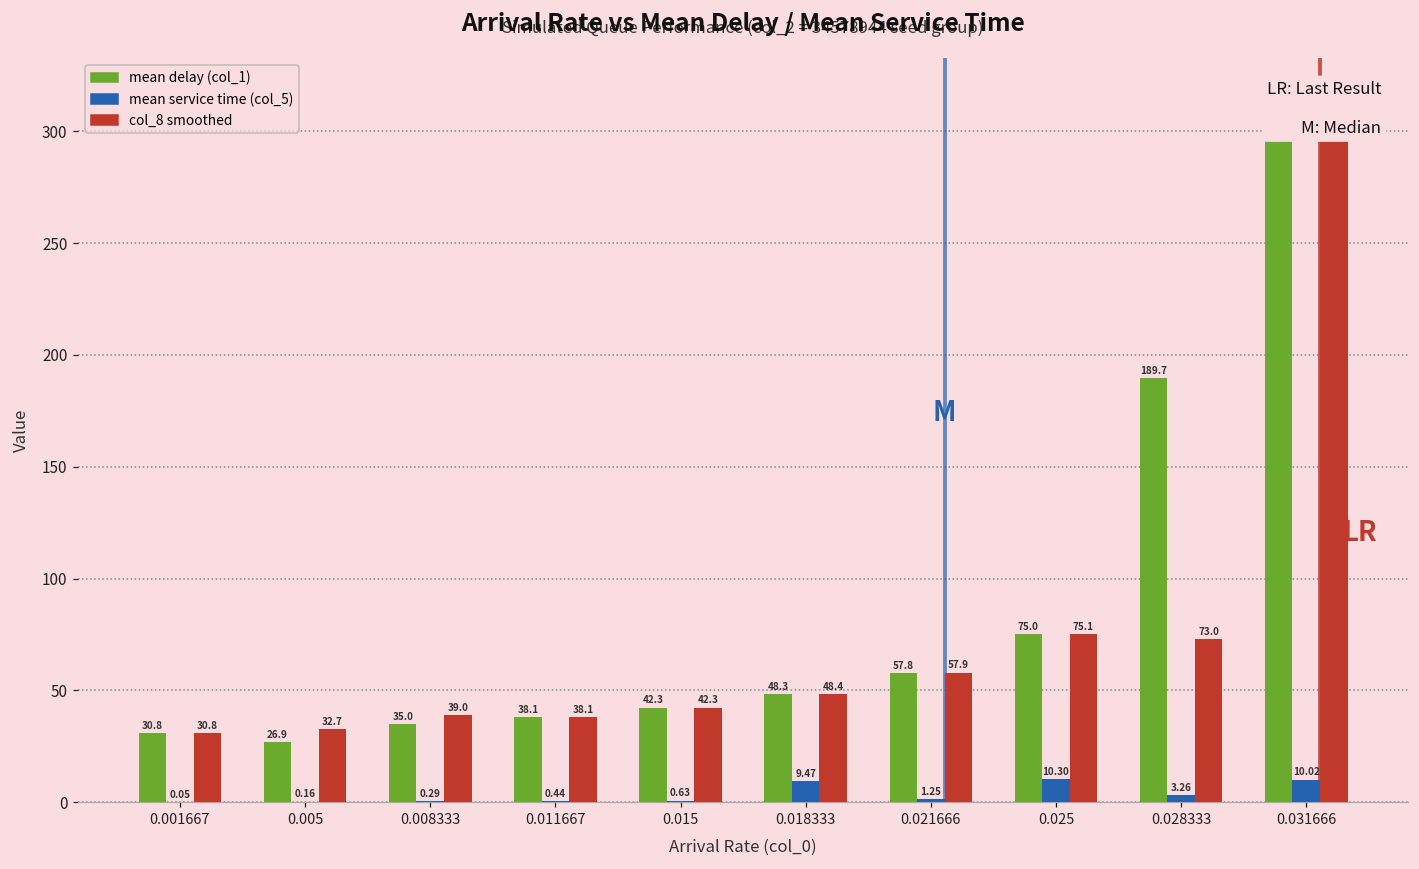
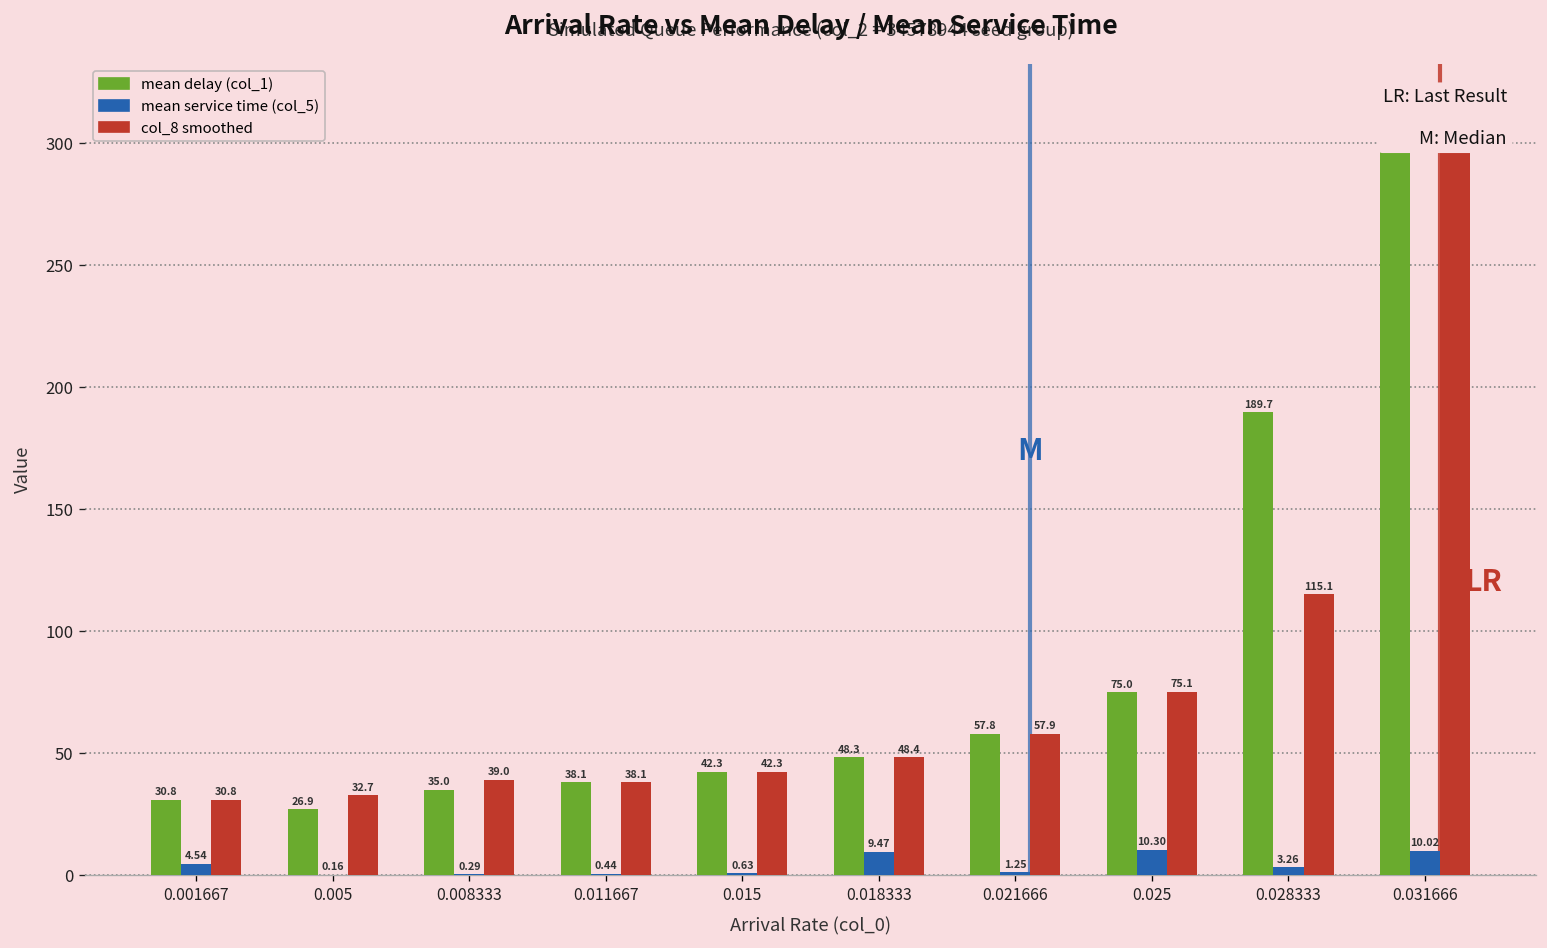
  {
    "mean delay (col_1)": {
      "0.001667": 30.8,
      "0.005": 26.9,
      "0.008333": 35.0,
      "0.011667": 38.1,
      "0.015": 42.3,
      "0.018333": 48.3,
      "0.021666": 57.8,
      "0.025": 75.0,
      "0.028333": 189.7
    },
    "mean service time (col_5)": {
-     "0.001667": 0.05,
+     "0.001667": 4.54,
      "0.005": 0.16,
      "0.008333": 0.29,
      "0.011667": 0.44,
      "0.015": 0.63,
      "0.018333": 9.47,
      "0.021666": 1.25,
      "0.025": 10.30,
      "0.028333": 3.26,
      "0.031666": 10.02
    },
    "col_8 smoothed": {
      "0.001667": 30.8,
      "0.005": 32.7,
      "0.008333": 39.0,
      "0.011667": 38.1,
      "0.015": 42.3,
      "0.018333": 48.4,
      "0.021666": 57.9,
      "0.025": 75.1,
-     "0.028333": 73.0
+     "0.028333": 115.1
    }
  }
